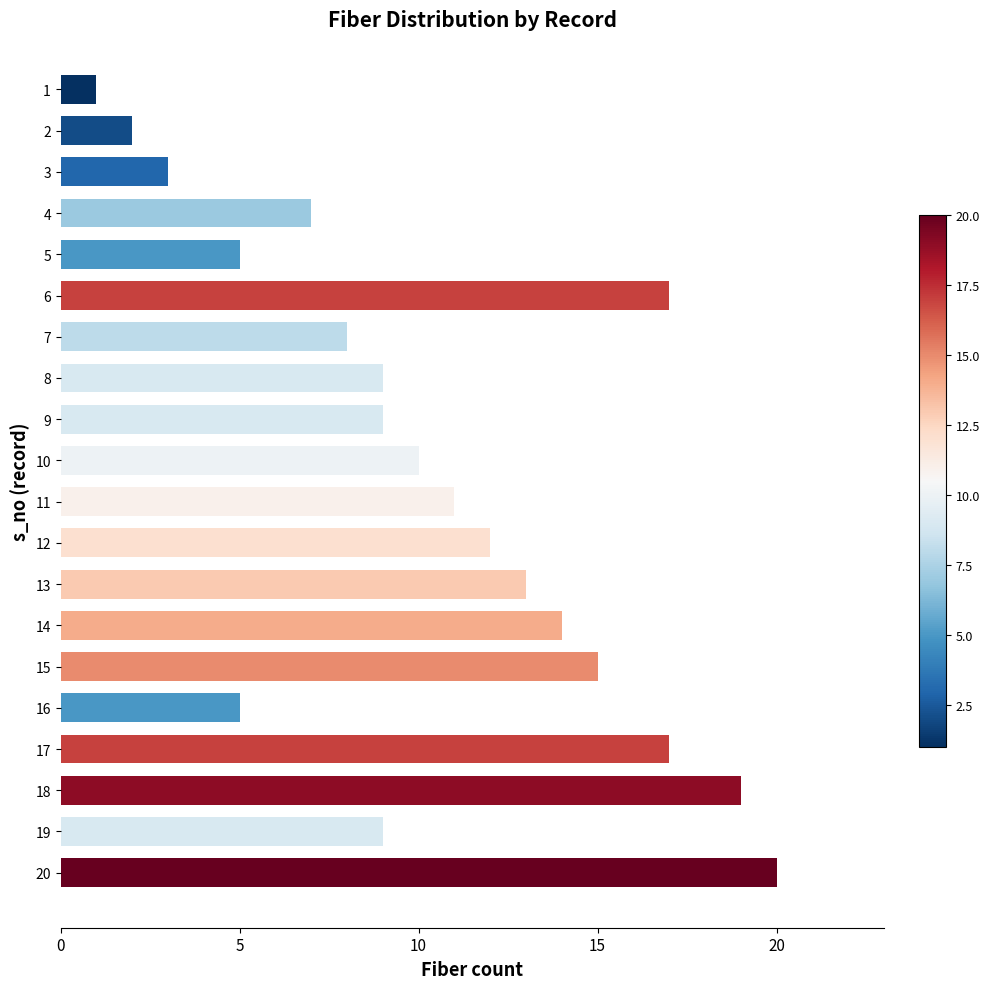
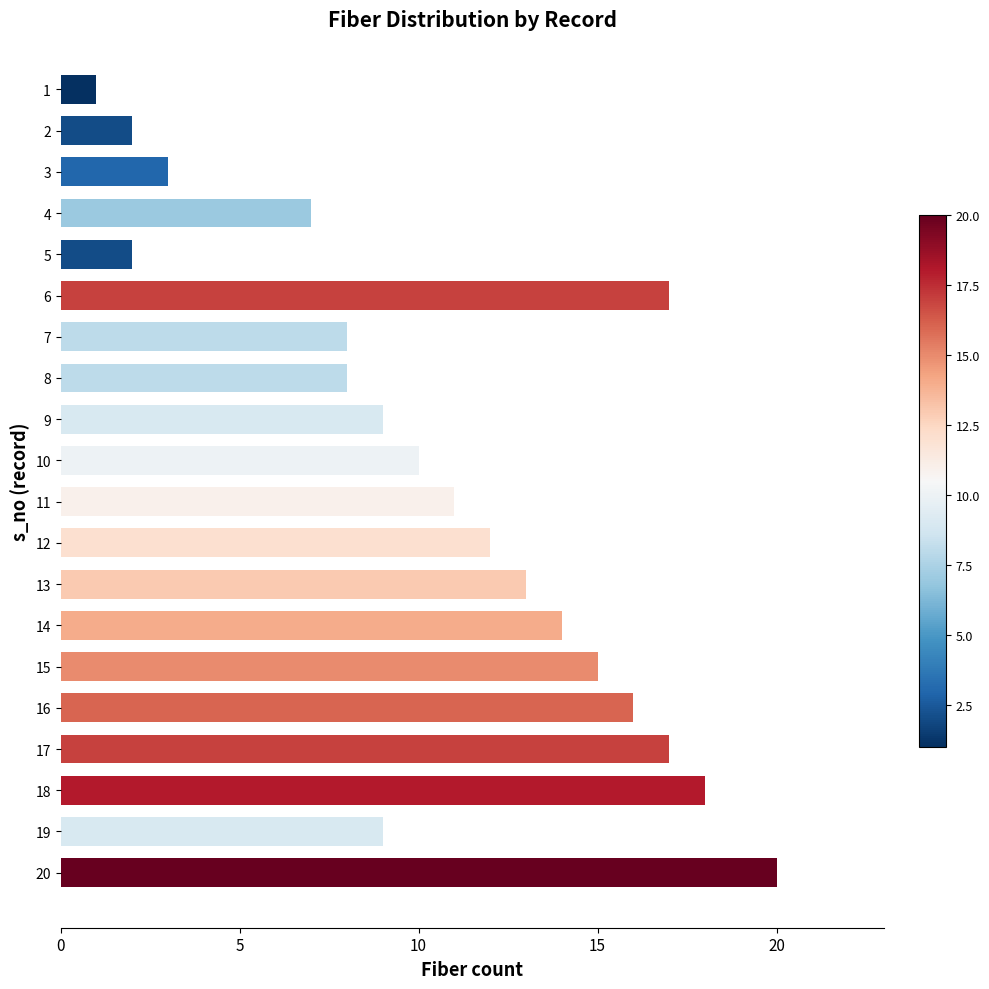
  {
    "1": 1,
    "2": 2,
    "3": 3,
    "4": 7,
-   "5": 5,
+   "5": 2,
    "6": 17,
    "7": 8,
-   "8": 9,
+   "8": 8,
    "9": 9,
    "10": 10,
    "11": 11,
    "12": 12,
    "13": 13,
    "14": 14,
    "15": 15,
-   "16": 5,
+   "16": 16,
    "17": 17,
-   "18": 19,
+   "18": 18,
    "19": 9,
    "20": 20
  }
